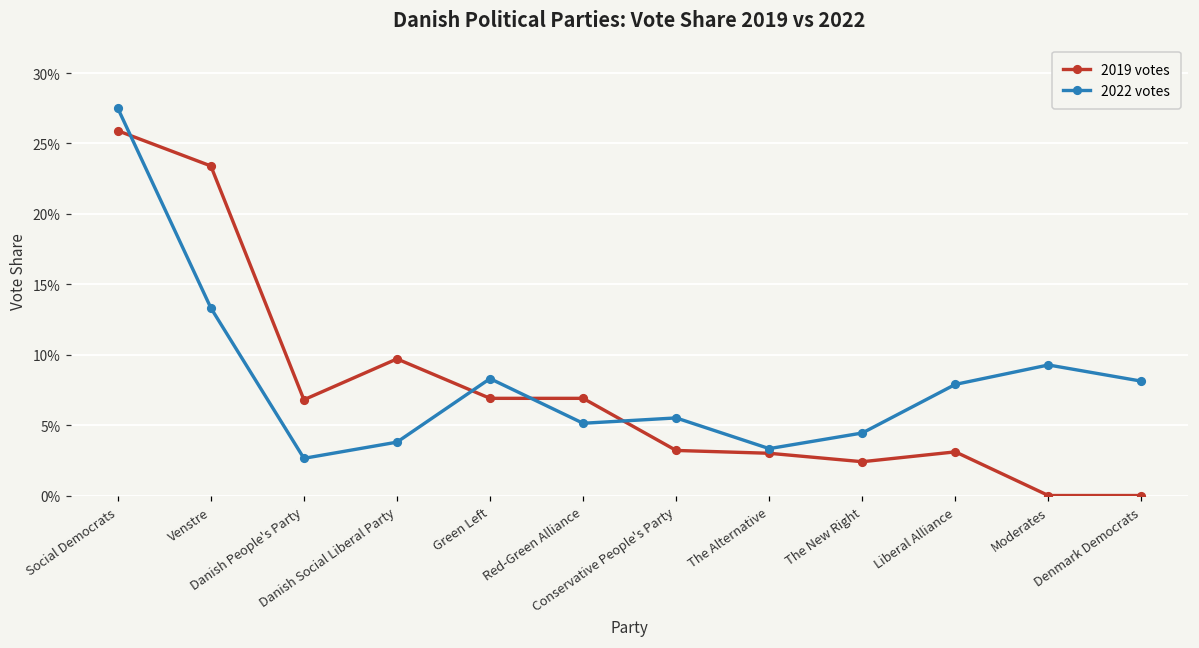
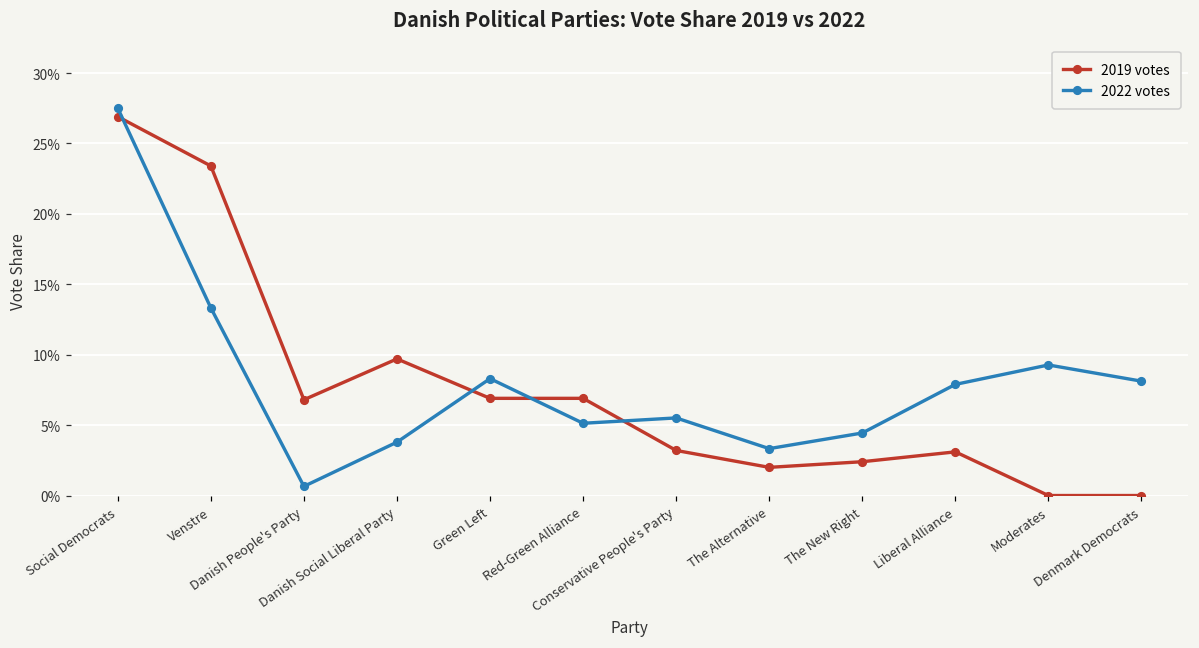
  {
    "2019 votes": {
-     "Social Democrats": "25.9%",
+     "Social Democrats": "26.9%",
      "Venstre": "23.4%",
      "Danish People's Party": "6.8%",
      "Danish Social Liberal Party": "9.7%",
      "Green Left": "6.9%",
      "Red-Green Alliance": "6.9%",
      "Conservative People's Party": "3.2%",
-     "The Alternative": "3.0%",
+     "The Alternative": "2.0%",
      "The New Right": "2.4%",
      "Liberal Alliance": "3.1%",
      "Moderates": "0.0%",
      "Denmark Democrats": "0.0%"
    },
    "2022 votes": {
      "Social Democrats": "27.5%",
      "Venstre": "13.3%",
-     "Danish People's Party": "2.6%",
+     "Danish People's Party": "0.7%",
      "Danish Social Liberal Party": "3.8%",
      "Green Left": "8.3%",
      "Red-Green Alliance": "5.1%",
      "Conservative People's Party": "5.5%",
      "The Alternative": "3.3%",
      "The New Right": "4.4%",
      "Liberal Alliance": "7.9%",
      "Moderates": "9.3%",
      "Denmark Democrats": "8.1%"
    }
  }
